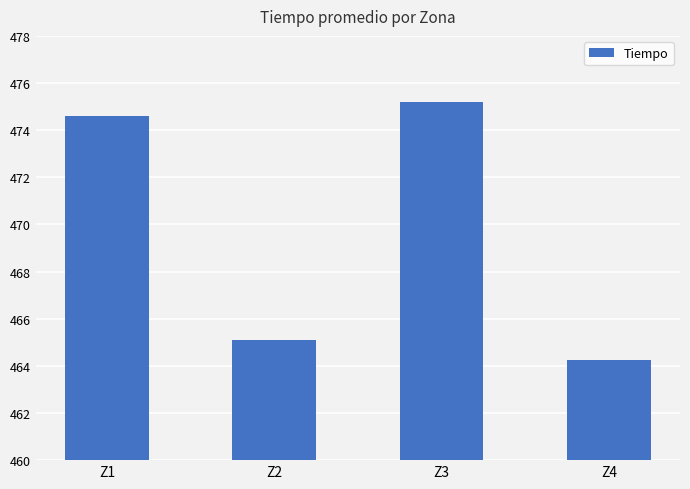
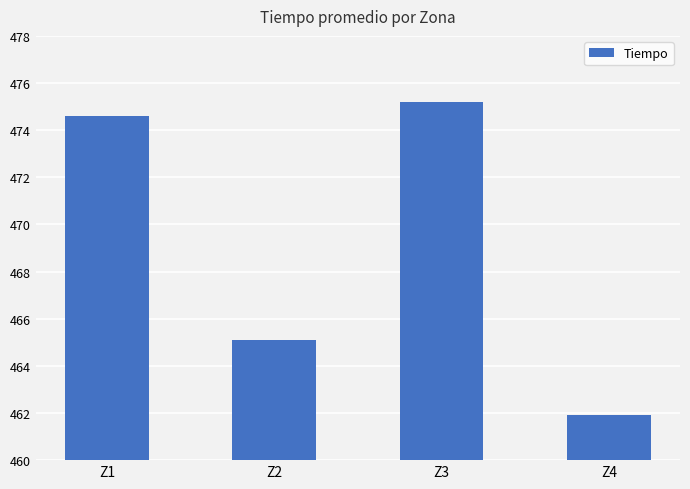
  {
    "Z1": 474.6,
    "Z2": 465.1,
    "Z3": 475.2,
-   "Z4": 464.3
+   "Z4": 461.9
  }
